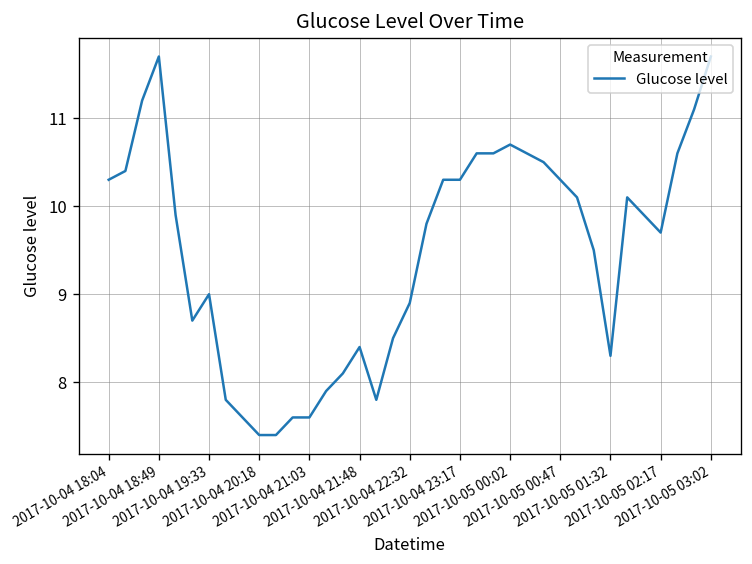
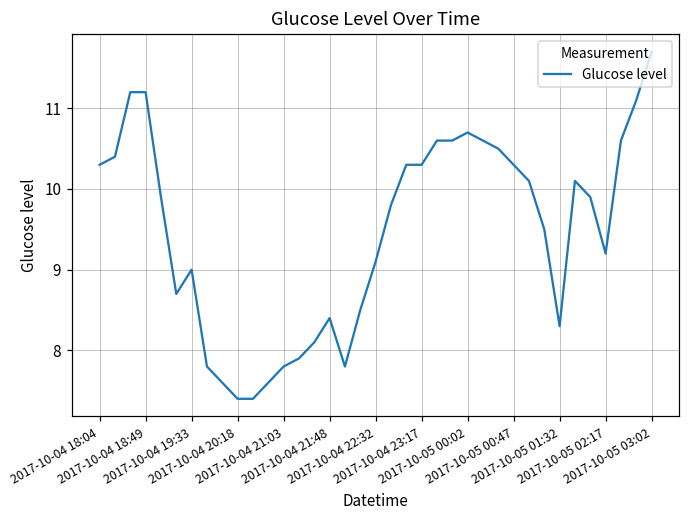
  {
    "2017-10-04 18:04": 10.3,
-   "2017-10-04 18:49": 11.7,
+   "2017-10-04 18:49": 11.2,
    "2017-10-04 19:33": 9.0,
    "2017-10-04 20:18": 7.4,
-   "2017-10-04 21:03": 7.6,
+   "2017-10-04 21:03": 7.8,
    "2017-10-04 21:48": 8.4,
-   "2017-10-04 22:32": 8.9,
+   "2017-10-04 22:32": 9.1,
    "2017-10-04 23:17": 10.3,
    "2017-10-05 00:02": 10.7,
    "2017-10-05 00:47": 10.3,
    "2017-10-05 01:32": 8.3,
-   "2017-10-05 02:17": 9.7
+   "2017-10-05 02:17": 9.2
  }
